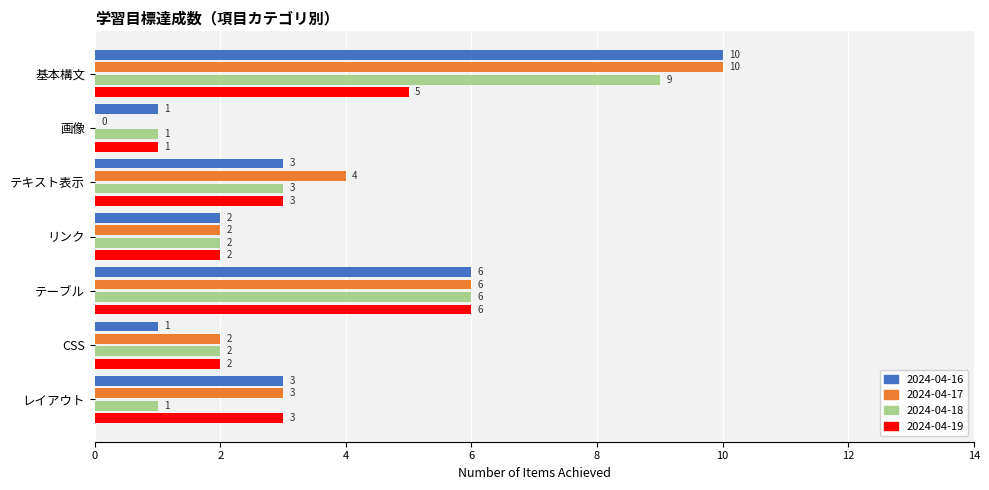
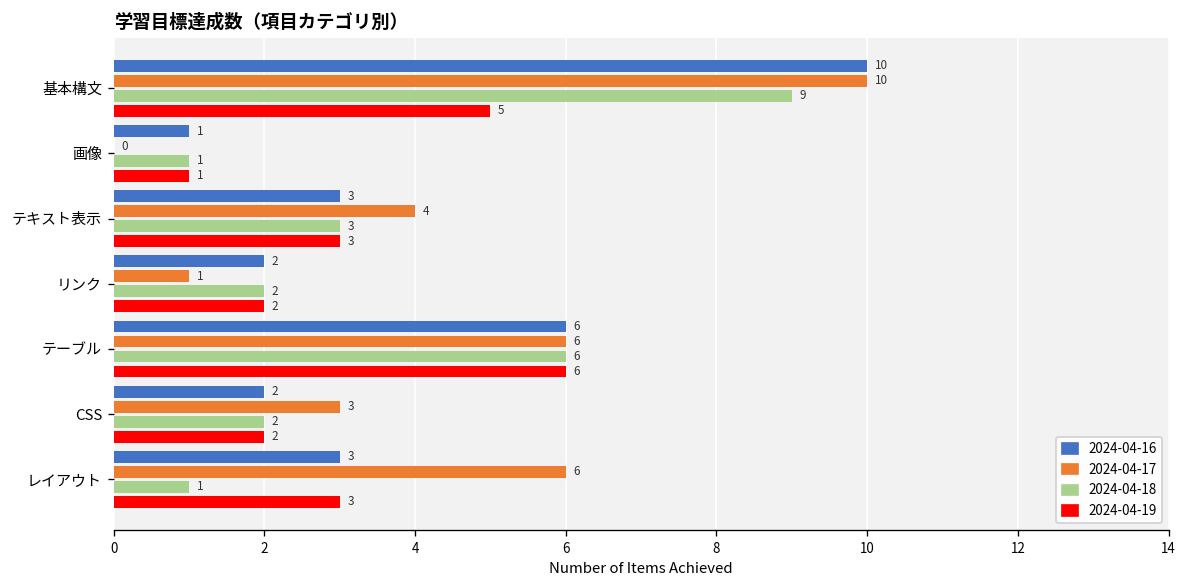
  {
    "2024-04-16": {
      "基本構文": 10,
      "画像": 1,
      "テキスト表示": 3,
      "リンク": 2,
      "テーブル": 6,
-     "CSS": 1,
+     "CSS": 2,
      "レイアウト": 3
    },
    "2024-04-17": {
      "基本構文": 10,
      "画像": 0,
      "テキスト表示": 4,
-     "リンク": 2,
+     "リンク": 1,
      "テーブル": 6,
-     "CSS": 2,
-     "レイアウト": 3
+     "CSS": 3,
+     "レイアウト": 6
    },
    "2024-04-18": {
      "基本構文": 9,
      "画像": 1,
      "テキスト表示": 3,
      "リンク": 2,
      "テーブル": 6,
      "CSS": 2,
      "レイアウト": 1
    },
    "2024-04-19": {
      "基本構文": 5,
      "画像": 1,
      "テキスト表示": 3,
      "リンク": 2,
      "テーブル": 6,
      "CSS": 2,
      "レイアウト": 3
    }
  }
